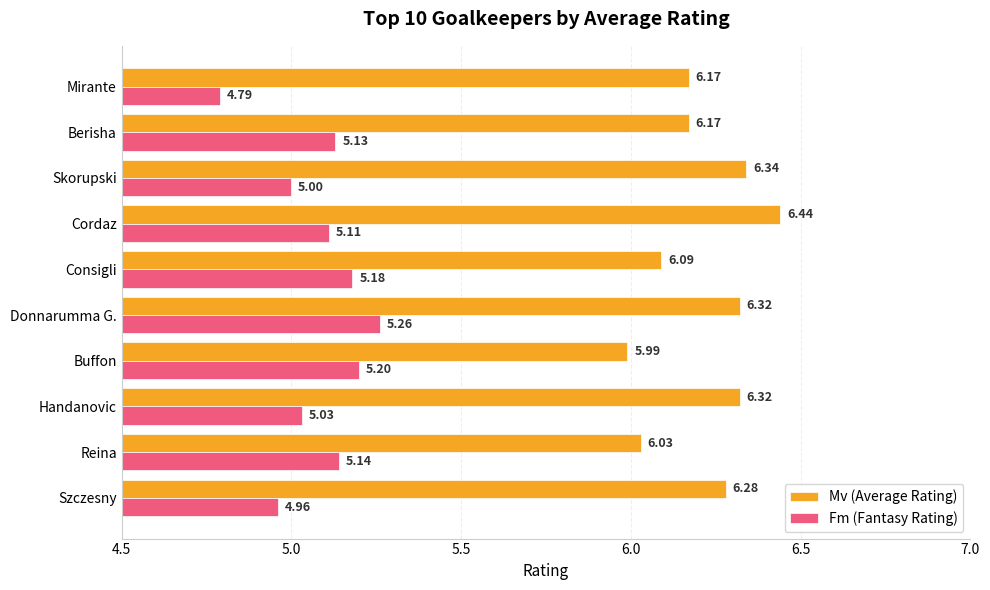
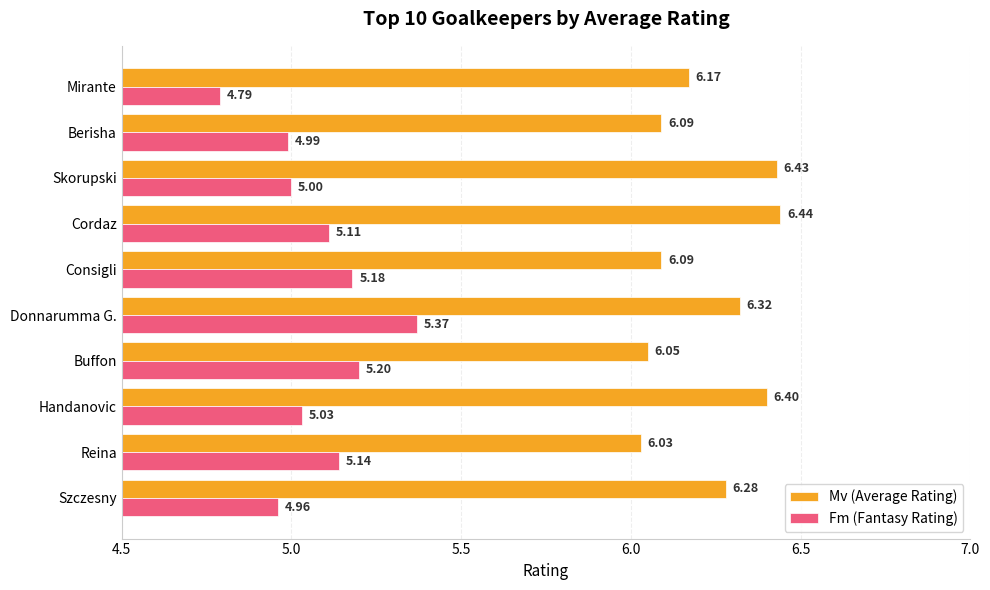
  {
    "Mv (Average Rating)": {
      "Mirante": 6.17,
-     "Berisha": 6.17,
-     "Skorupski": 6.34,
+     "Berisha": 6.09,
+     "Skorupski": 6.43,
      "Cordaz": 6.44,
      "Consigli": 6.09,
      "Donnarumma G.": 6.32,
-     "Buffon": 5.99,
-     "Handanovic": 6.32,
+     "Buffon": 6.05,
+     "Handanovic": 6.40,
      "Reina": 6.03,
      "Szczesny": 6.28
    },
    "Fm (Fantasy Rating)": {
      "Mirante": 4.79,
-     "Berisha": 5.13,
+     "Berisha": 4.99,
      "Skorupski": 5.00,
      "Cordaz": 5.11,
      "Consigli": 5.18,
-     "Donnarumma G.": 5.26,
+     "Donnarumma G.": 5.37,
      "Buffon": 5.20,
      "Handanovic": 5.03,
      "Reina": 5.14,
      "Szczesny": 4.96
    }
  }
